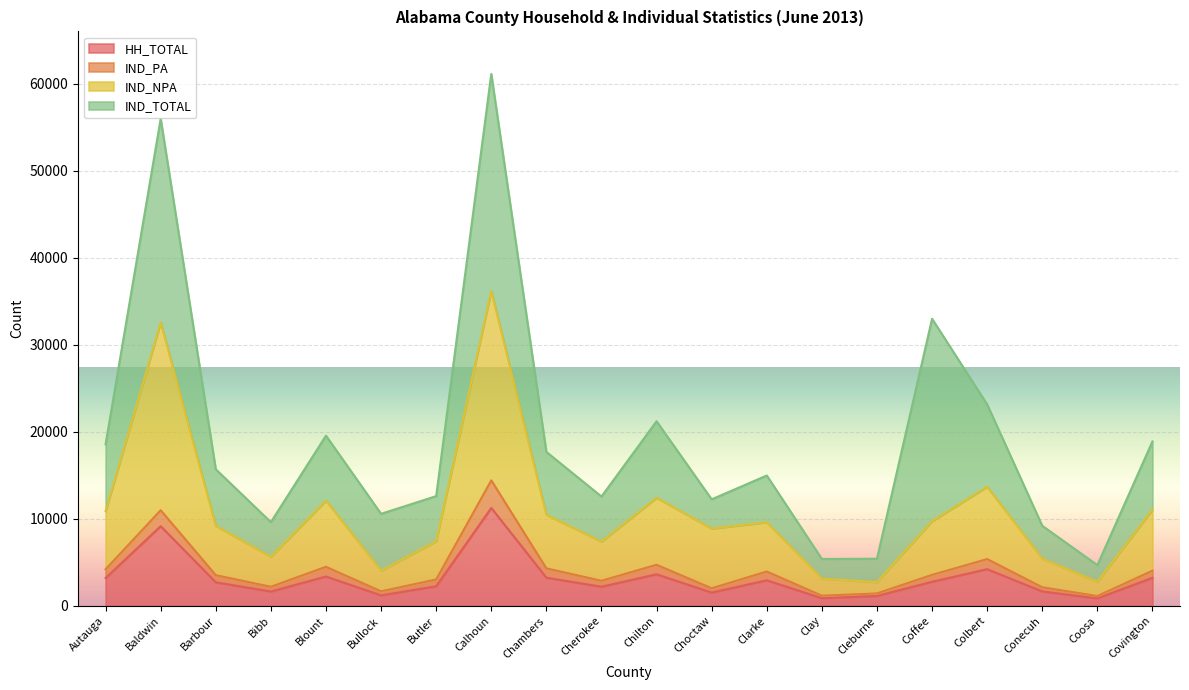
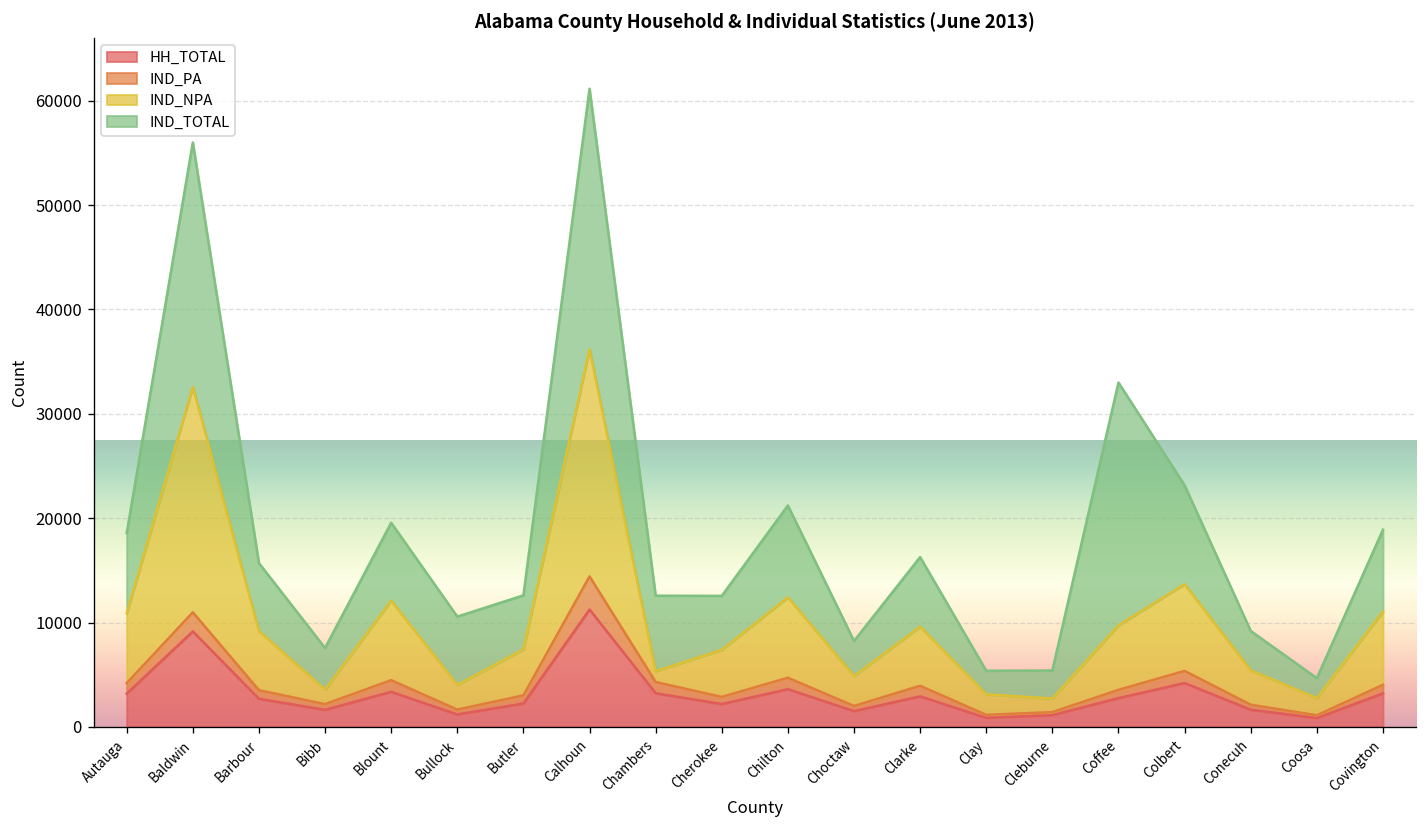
  {
    "IND_NPA": {
      "Autauga": 7000,
      "Baldwin": 22000,
      "Barbour": 6000,
-     "Bibb": 3000,
+     "Bibb": 1000,
      "Blount": 8000,
      "Bullock": 2000,
      "Butler": 4000,
      "Calhoun": 22000,
-     "Chambers": 6000,
+     "Chambers": 1000,
      "Cherokee": 5000,
      "Chilton": 8000,
-     "Choctaw": 7000,
+     "Choctaw": 3000,
      "Clarke": 6000,
      "Clay": 2000,
      "Cleburne": 1000,
      "Coffee": 6000,
      "Colbert": 8000,
      "Conecuh": 3000,
      "Coosa": 2000,
      "Covington": 7000
    },
    "IND_TOTAL": {
      "Autauga": 8000,
      "Baldwin": 23000,
      "Barbour": 6000,
      "Bibb": 4000,
      "Blount": 7000,
      "Bullock": 7000,
      "Butler": 5000,
      "Calhoun": 25000,
      "Chambers": 7000,
      "Cherokee": 5000,
      "Chilton": 9000,
      "Choctaw": 3000,
-     "Clarke": 5000,
+     "Clarke": 7000,
      "Clay": 2000,
      "Cleburne": 3000,
      "Coffee": 23000,
      "Colbert": 9000,
      "Conecuh": 4000,
      "Coosa": 2000,
      "Covington": 8000
    }
  }
